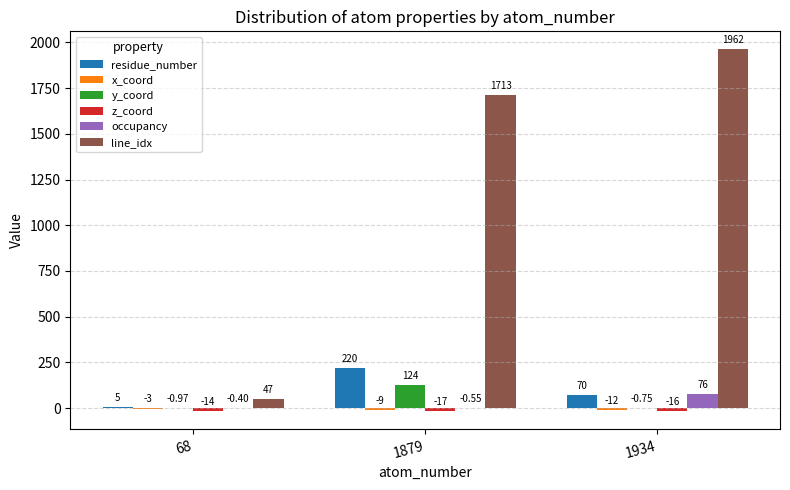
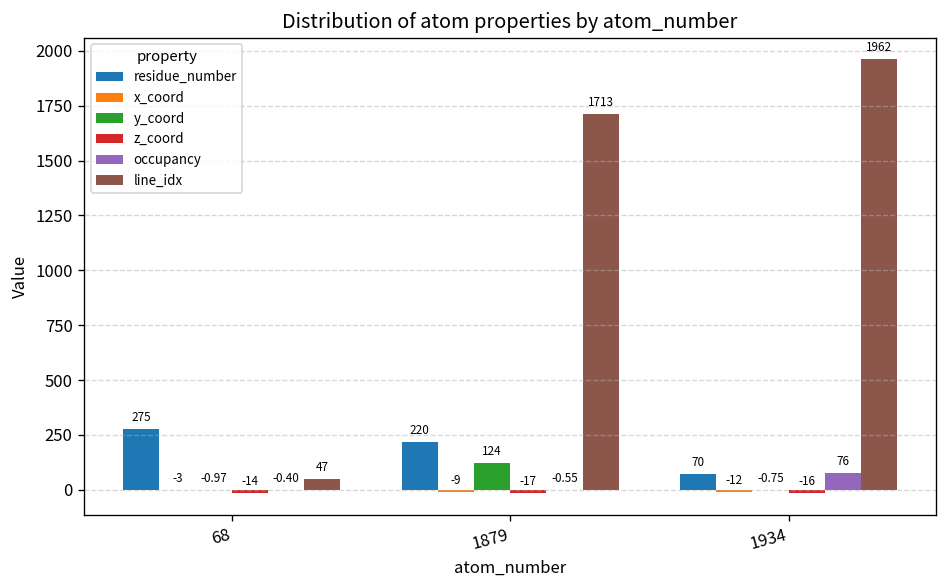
  {
    "residue_number": {
-     "68": 5,
+     "68": 275,
      "1879": 220,
      "1934": 70
    },
    "x_coord": {
      "68": -3,
      "1879": -9,
      "1934": -12
    },
    "y_coord": {
      "68": -0.97,
      "1879": 124,
      "1934": -0.75
    },
    "z_coord": {
      "68": -14,
      "1879": -17,
      "1934": -16
    },
    "occupancy": {
      "68": -0.40,
      "1879": -0.55,
      "1934": 76
    },
    "line_idx": {
      "68": 47,
      "1879": 1713,
      "1934": 1962
    }
  }
